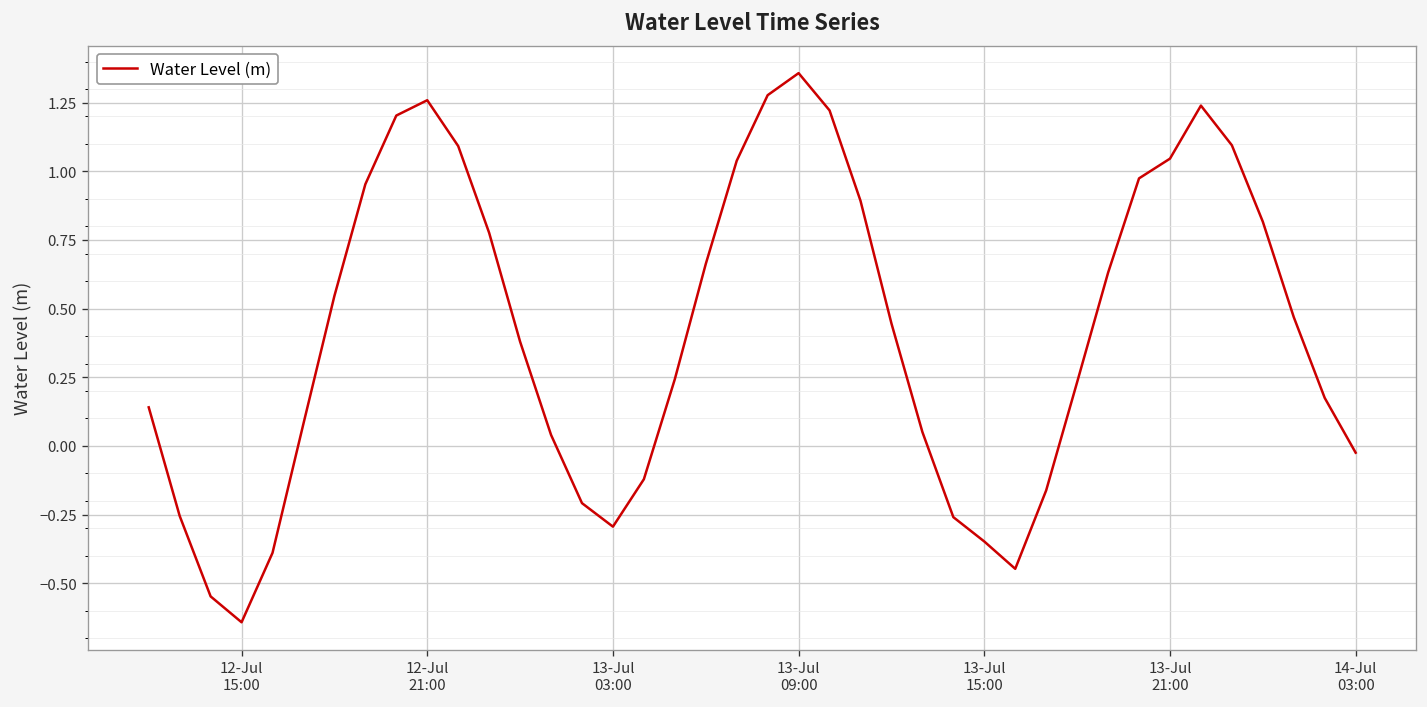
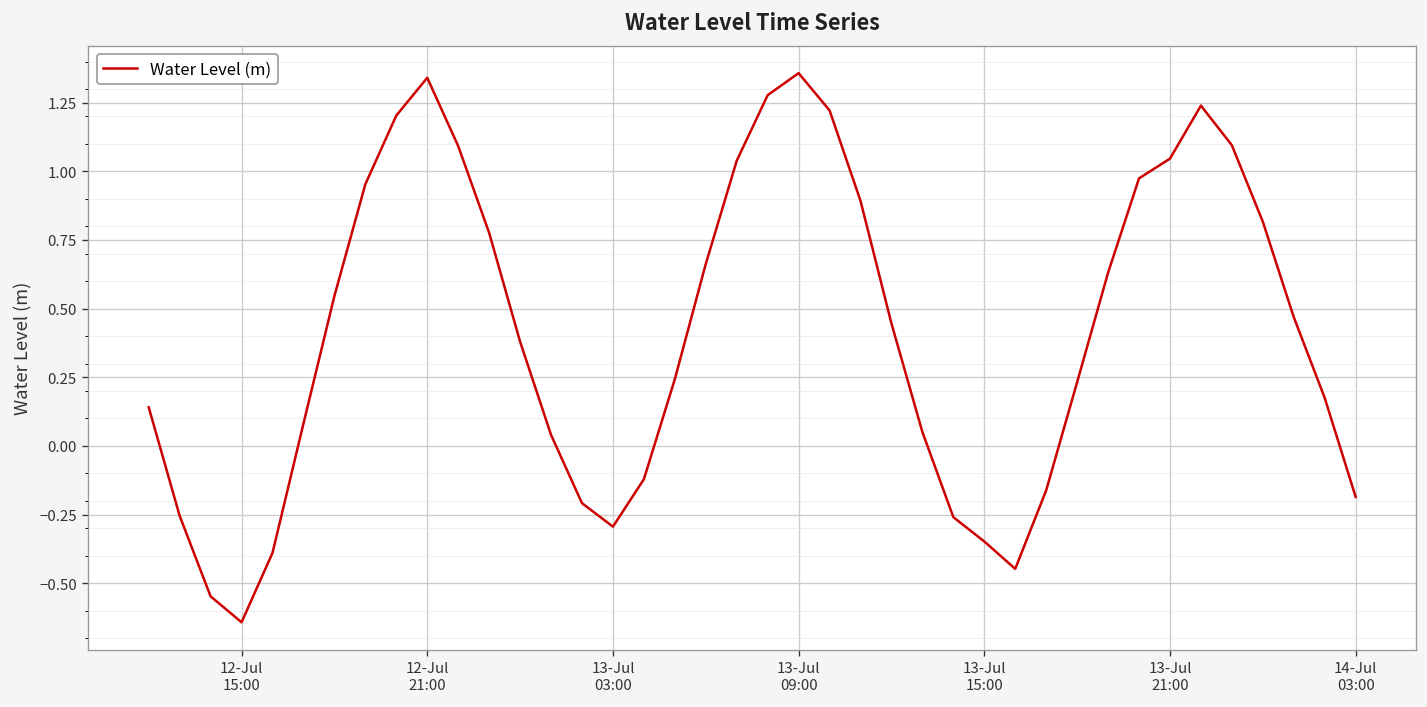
  {
    "12-Jul 15:00": -0.64,
-   "12-Jul 21:00": 1.26,
+   "12-Jul 21:00": 1.34,
    "13-Jul 03:00": -0.29,
    "13-Jul 09:00": 1.36,
    "13-Jul 15:00": -0.35,
    "13-Jul 21:00": 1.05,
-   "14-Jul 03:00": -0.02
+   "14-Jul 03:00": -0.19
  }
